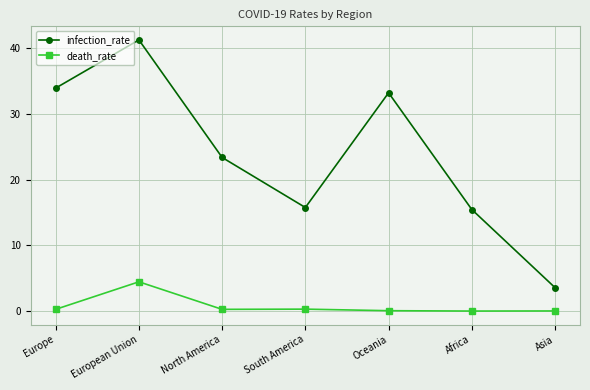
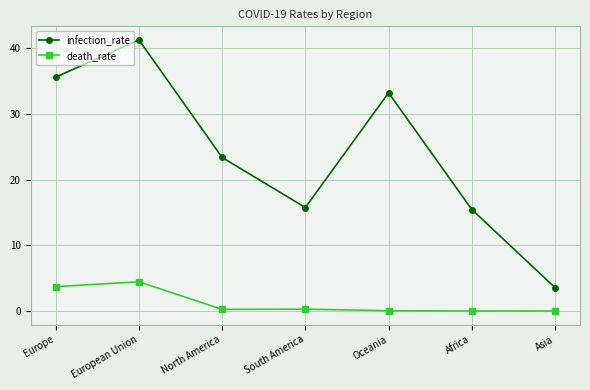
  {
    "infection_rate": {
-     "Europe": 34,
+     "Europe": 36,
      "European Union": 41,
      "North America": 23,
      "South America": 16,
      "Oceania": 33,
      "Africa": 15,
      "Asia": 4
    },
    "death_rate": {
-     "Europe": 0,
+     "Europe": 4,
      "European Union": 4,
      "North America": 0,
      "South America": 0,
      "Oceania": 0,
      "Africa": 0,
      "Asia": 0
    }
  }
